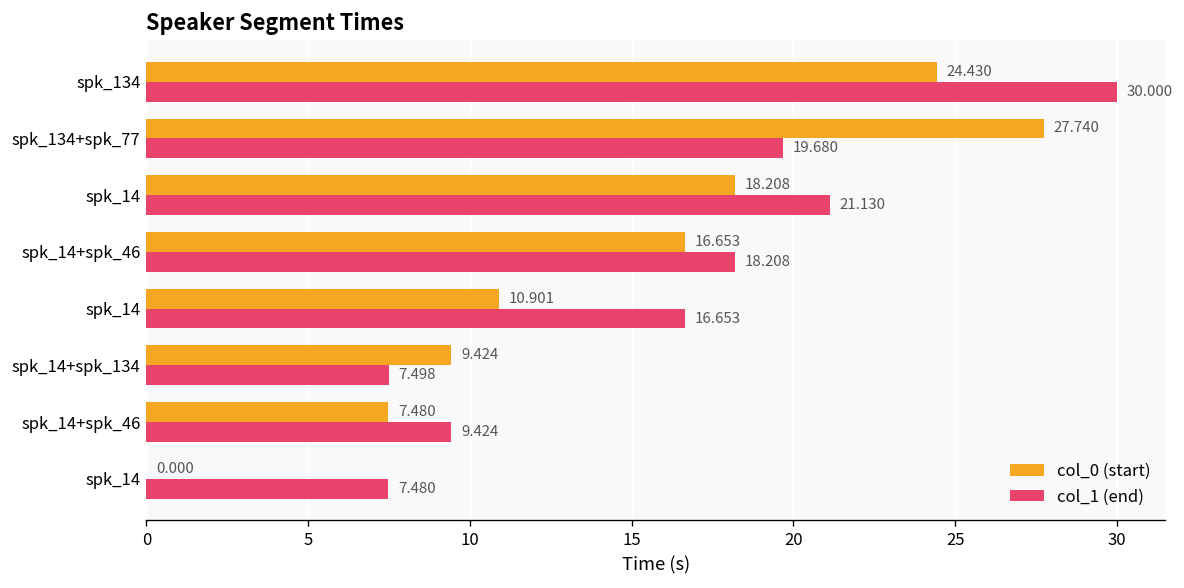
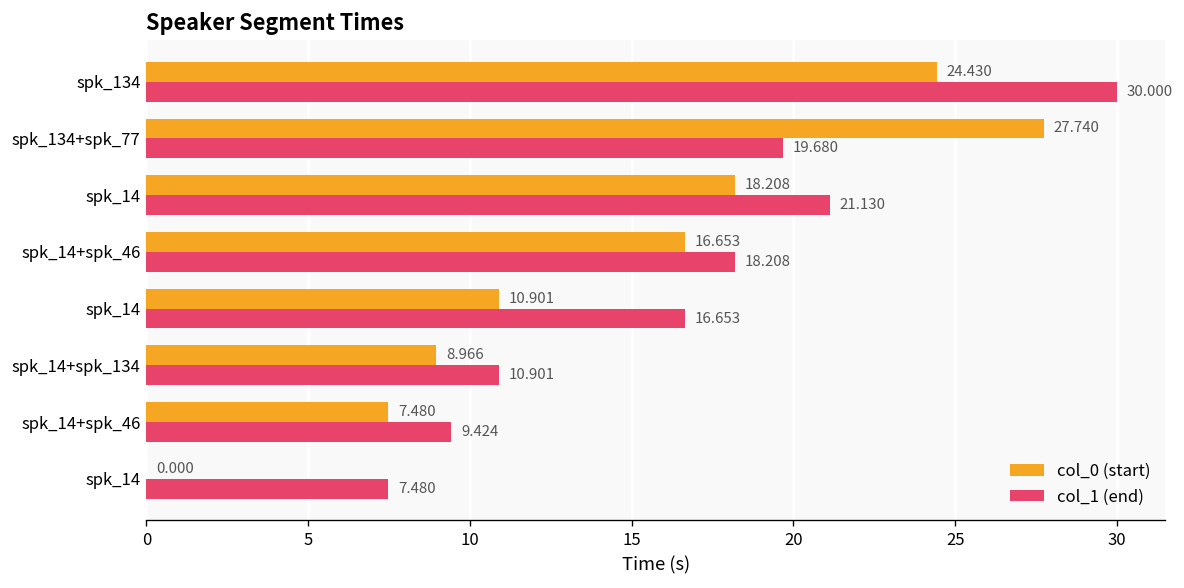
  {
    "col_0 (start)": {
      "spk_134": 24.430,
      "spk_134+spk_77": 27.740,
-     "spk_14+spk_134": 9.424
+     "spk_14+spk_134": 8.966
    },
    "col_1 (end)": {
      "spk_134": 30.000,
      "spk_134+spk_77": 19.680,
-     "spk_14+spk_134": 7.498
+     "spk_14+spk_134": 10.901
    }
  }
